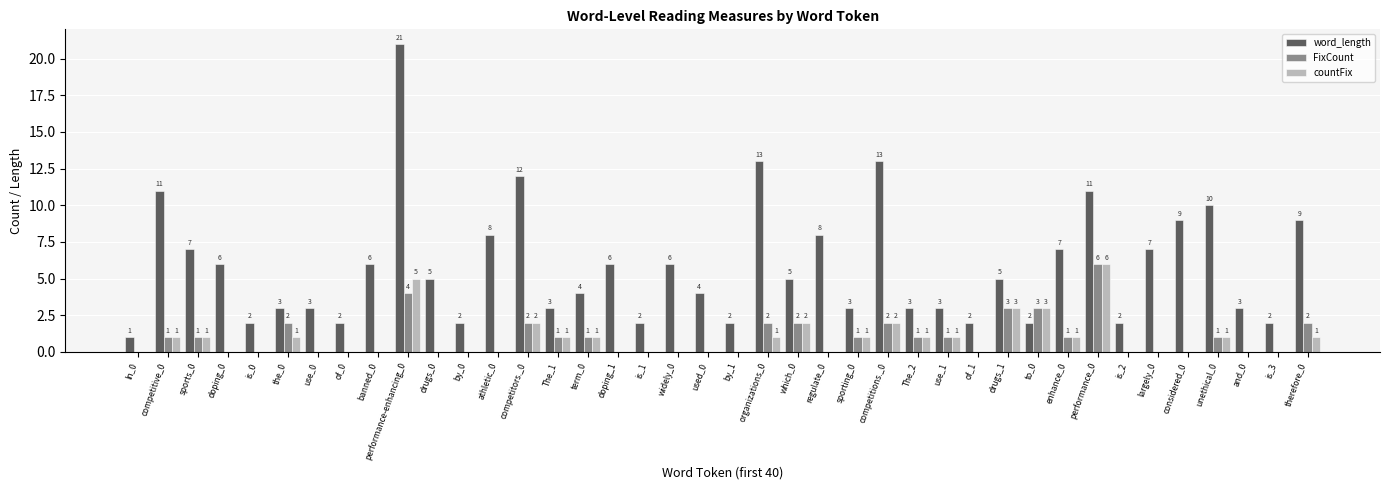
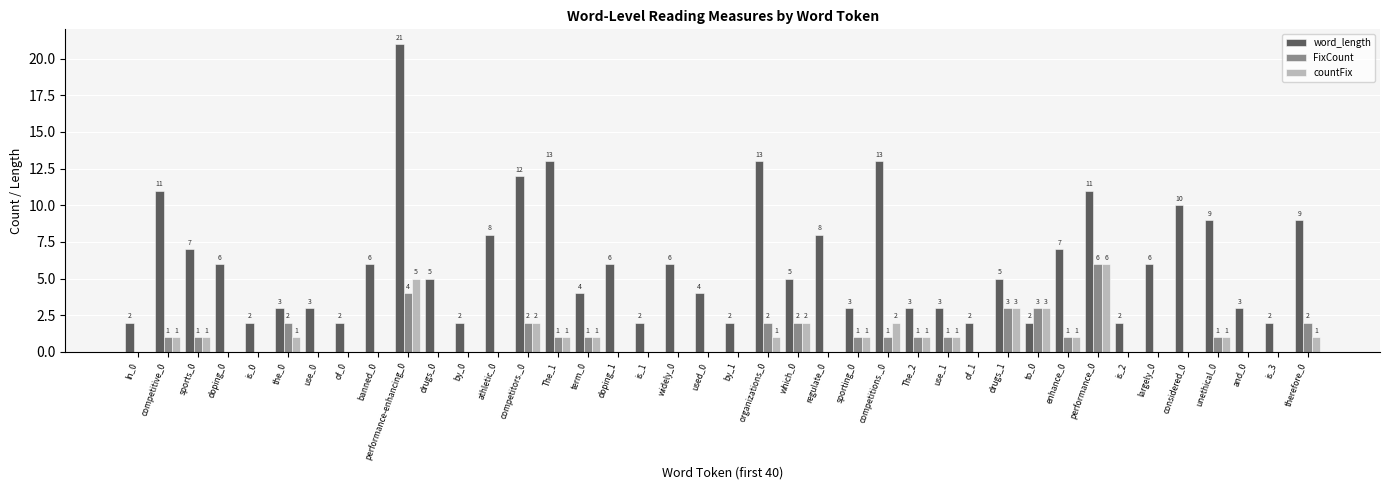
  {
    "word_length": {
-     "In_0": 1,
+     "In_0": 2,
      "competitive_0": 11,
      "sports_0": 7,
      "doping_0": 6,
      "is_0": 2,
      "the_0": 3,
      "use_0": 3,
      "of_0": 2,
      "banned_0": 6,
      "performance-enhancing_0": 21,
      "drugs_0": 5,
      "by_0": 2,
      "athletic_0": 8,
      "competitors._0": 12,
-     "The_1": 3,
+     "The_1": 13,
      "term_0": 4,
      "doping_1": 6,
      "is_1": 2,
      "widely_0": 6,
      "used_0": 4,
      "by_1": 2,
      "organizations_0": 13,
      "which_0": 5,
      "regulate_0": 8,
      "sporting_0": 3,
      "competitions._0": 13,
      "The_2": 3,
      "use_1": 3,
      "of_1": 2,
      "drugs_1": 5,
      "to_0": 2,
      "enhance_0": 7,
      "performance_0": 11,
      "is_2": 2,
-     "largely_0": 7,
-     "considered_0": 9,
-     "unethical_0": 10,
+     "largely_0": 6,
+     "considered_0": 10,
+     "unethical_0": 9,
      "and_0": 3,
      "is_3": 2,
      "therefore_0": 9
    },
    "FixCount": {
      "competitive_0": 1,
      "sports_0": 1,
      "the_0": 2,
      "performance-enhancing_0": 4,
      "competitors._0": 2,
      "The_1": 1,
      "term_0": 1,
      "organizations_0": 2,
      "which_0": 2,
      "sporting_0": 1,
-     "competitions._0": 2,
+     "competitions._0": 1,
      "The_2": 1,
      "use_1": 1,
      "drugs_1": 3,
      "to_0": 3,
      "enhance_0": 1,
      "performance_0": 6,
      "unethical_0": 1,
      "therefore_0": 2
    },
    "countFix": {
      "competitive_0": 1,
      "sports_0": 1,
      "the_0": 1,
      "performance-enhancing_0": 5,
      "competitors._0": 2,
      "The_1": 1,
      "term_0": 1,
      "organizations_0": 1,
      "which_0": 2,
      "sporting_0": 1,
      "competitions._0": 2,
      "The_2": 1,
      "use_1": 1,
      "drugs_1": 3,
      "to_0": 3,
      "enhance_0": 1,
      "performance_0": 6,
      "unethical_0": 1,
      "therefore_0": 1
    }
  }
